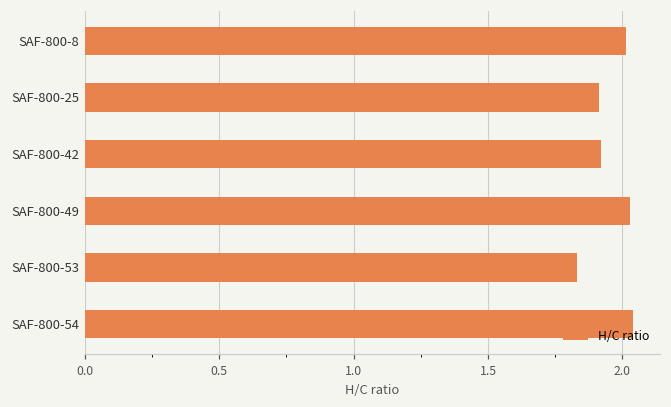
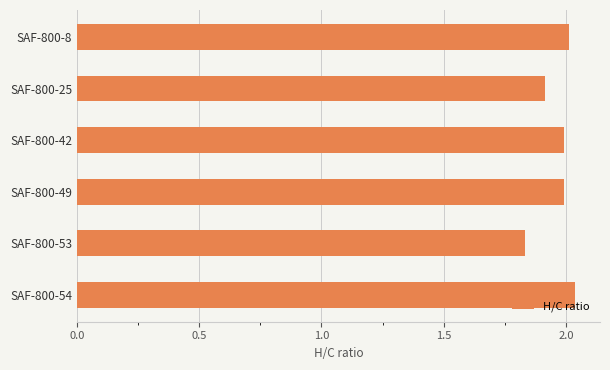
  {
    "SAF-800-8": 2.01,
    "SAF-800-25": 1.91,
-   "SAF-800-42": 1.92,
-   "SAF-800-49": 2.03,
+   "SAF-800-42": 1.99,
+   "SAF-800-49": 1.99,
    "SAF-800-53": 1.83,
    "SAF-800-54": 2.04
  }
